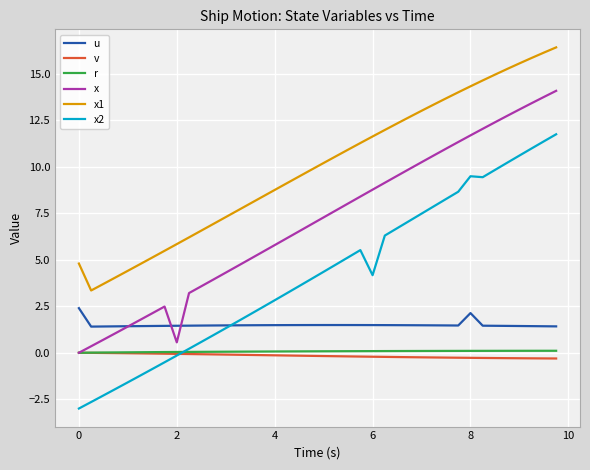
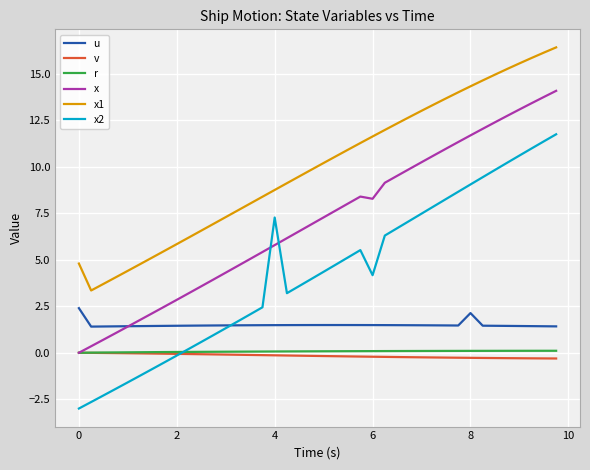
  {
    "u": {
      "0": 2.4,
      "2": 1.5,
      "4": 1.5,
      "6": 1.5,
      "8": 2.1
    },
    "v": {
      "4": -0.1,
      "6": -0.2,
      "8": -0.3
    },
    "r": {
      "4": 0.1,
      "6": 0.1,
      "8": 0.1
    },
    "x": {
-     "2": 0.6,
+     "2": 2.8,
      "4": 5.8,
-     "6": 8.8,
+     "6": 8.3,
      "8": 11.7
    },
    "x1": {
      "0": 4.8,
      "2": 5.8,
      "4": 8.8,
      "6": 11.6,
      "8": 14.3
    },
    "x2": {
      "0": -3.0,
-     "4": 2.8,
+     "4": 7.3,
      "6": 4.2,
-     "8": 9.5
+     "8": 9.1
    }
  }
